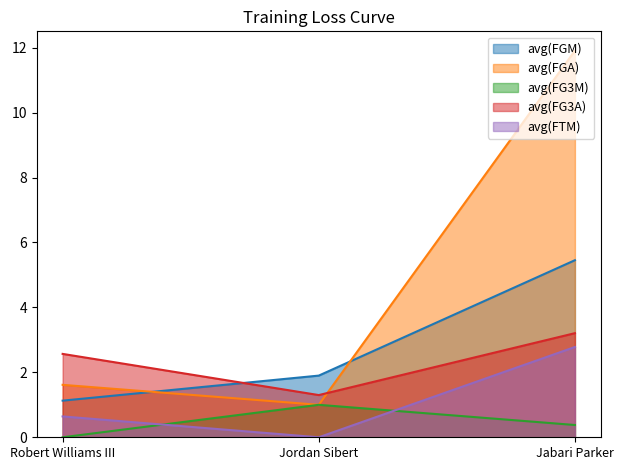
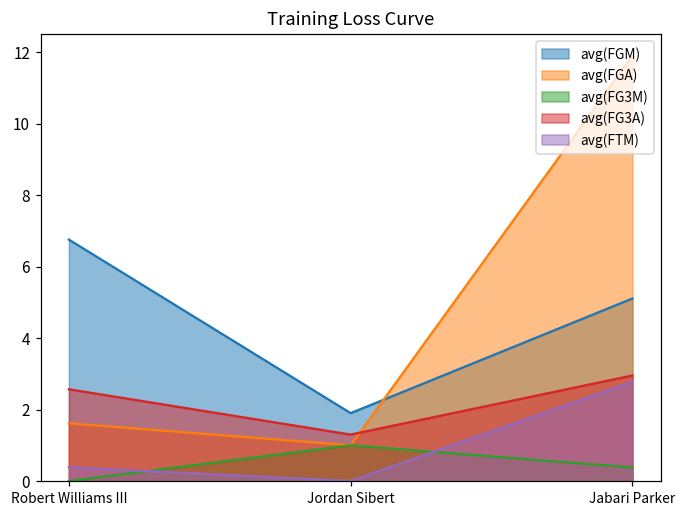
  {
    "avg(FGM)": {
-     "Robert Williams III": 1.1,
+     "Robert Williams III": 6.8,
      "Jordan Sibert": 1.9,
-     "Jabari Parker": 5.5
+     "Jabari Parker": 5.1
    },
    "avg(FGA)": {
      "Robert Williams III": 1.6
    },
    "avg(FG3M)": {
      "Robert Williams III": 0.0,
      "Jabari Parker": 0.4
    },
    "avg(FG3A)": {
      "Robert Williams III": 2.6,
      "Jordan Sibert": 1.3,
-     "Jabari Parker": 3.2
+     "Jabari Parker": 3.0
    },
    "avg(FTM)": {
-     "Robert Williams III": 0.6,
+     "Robert Williams III": 0.4,
      "Jordan Sibert": 0.0,
      "Jabari Parker": 2.8
    }
  }
